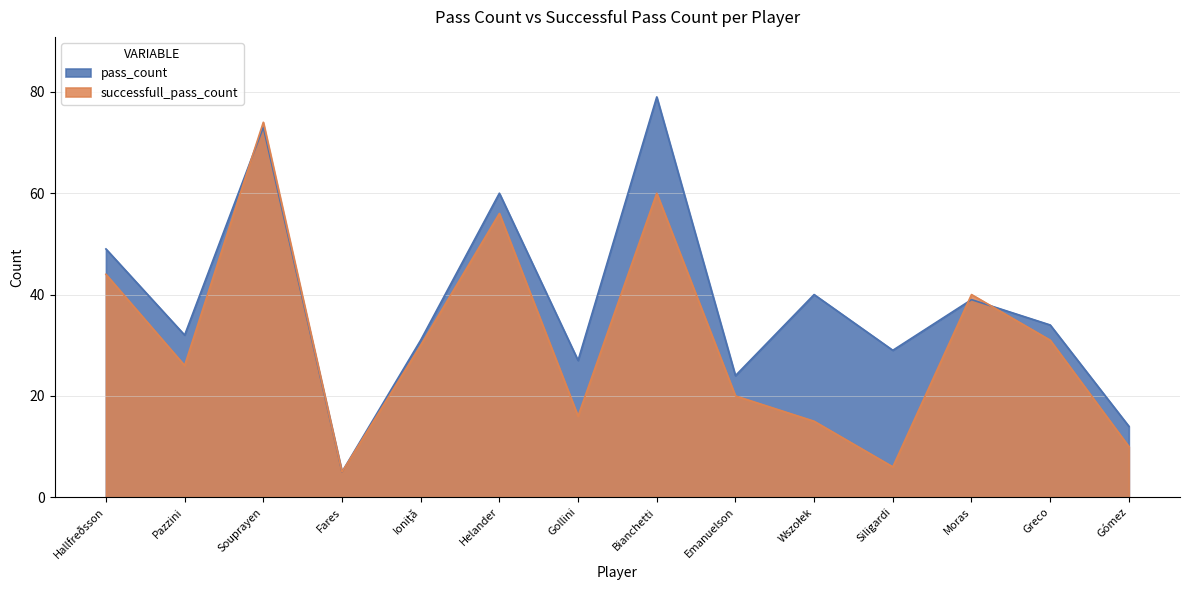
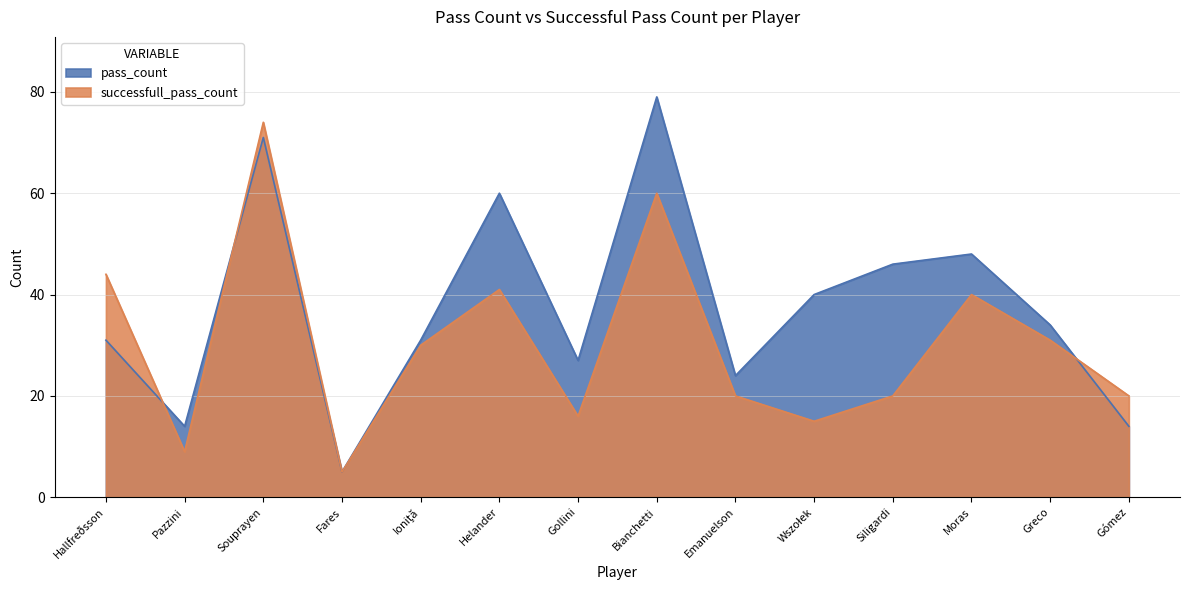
  {
    "pass_count": {
-     "Hallfreðsson": 49,
-     "Pazzini": 32,
-     "Souprayen": 73,
+     "Hallfreðsson": 31,
+     "Pazzini": 14,
+     "Souprayen": 71,
      "Ioniţă": 31,
      "Helander": 60,
      "Gollini": 27,
      "Bianchetti": 79,
      "Emanuelson": 24,
      "Wszołek": 40,
-     "Siligardi": 29,
-     "Moras": 39,
+     "Siligardi": 46,
+     "Moras": 48,
      "Greco": 34,
      "Gómez": 14
    },
    "successfull_pass_count": {
      "Hallfreðsson": 44,
-     "Pazzini": 26,
+     "Pazzini": 9,
      "Souprayen": 74,
      "Ioniţă": 30,
-     "Helander": 56,
+     "Helander": 41,
      "Gollini": 16,
      "Bianchetti": 60,
      "Emanuelson": 20,
      "Wszołek": 15,
-     "Siligardi": 6,
+     "Siligardi": 20,
      "Moras": 40,
      "Greco": 31,
-     "Gómez": 10
+     "Gómez": 20
    }
  }
